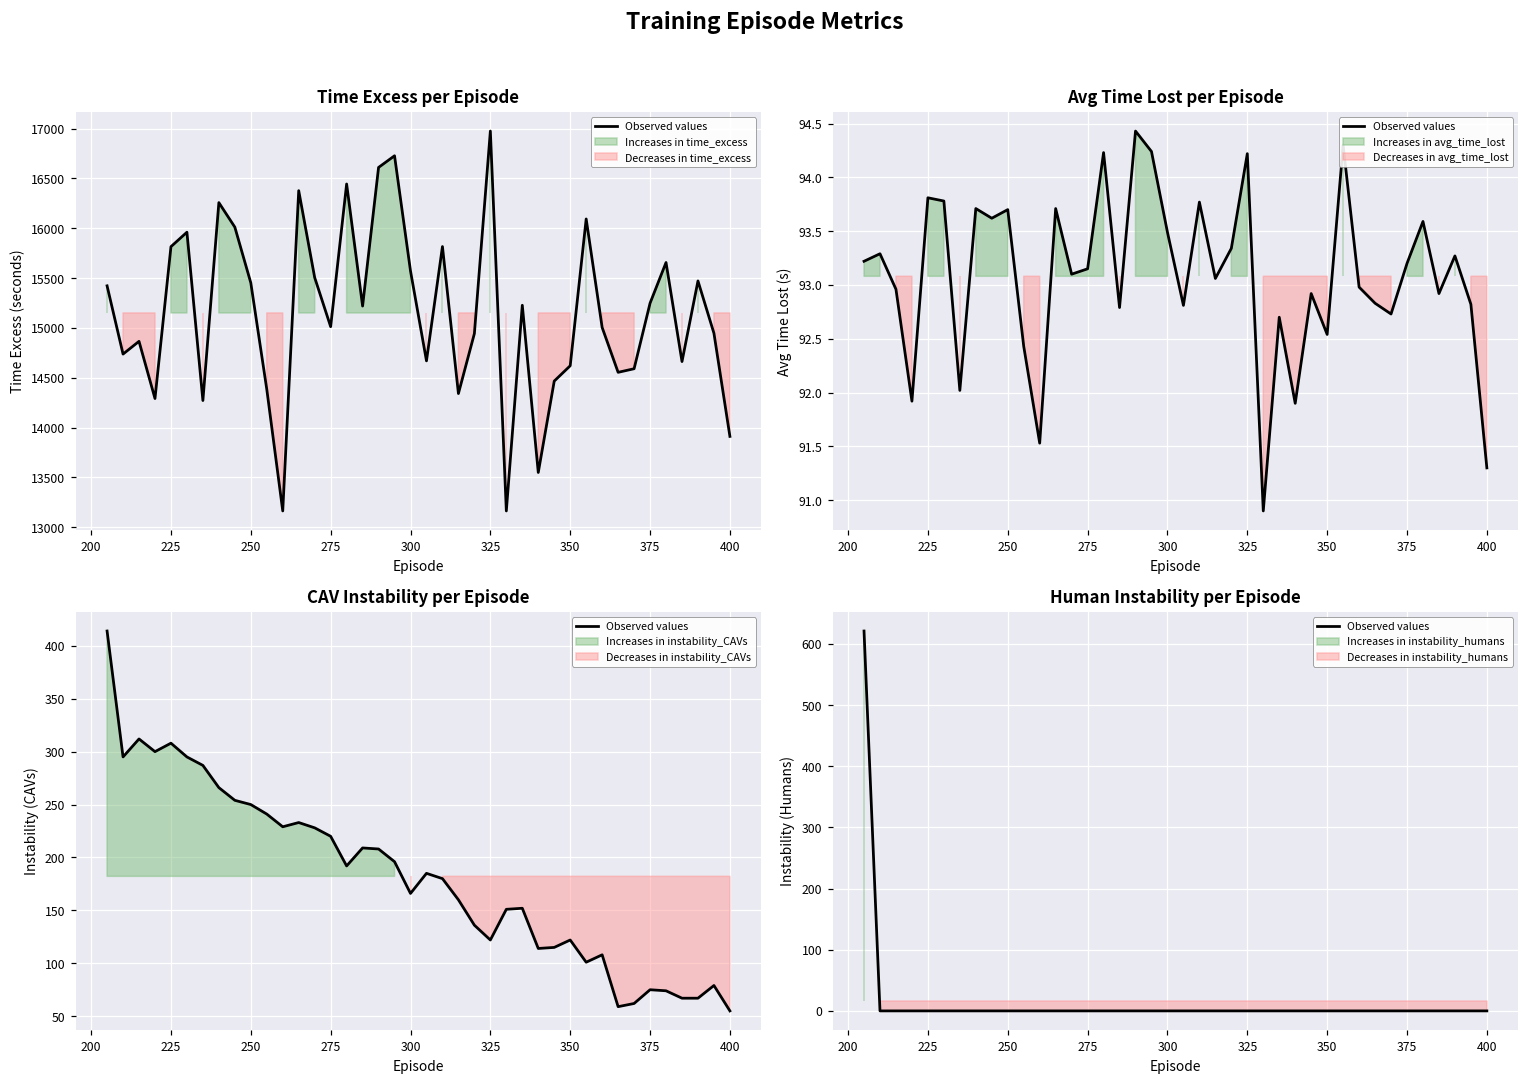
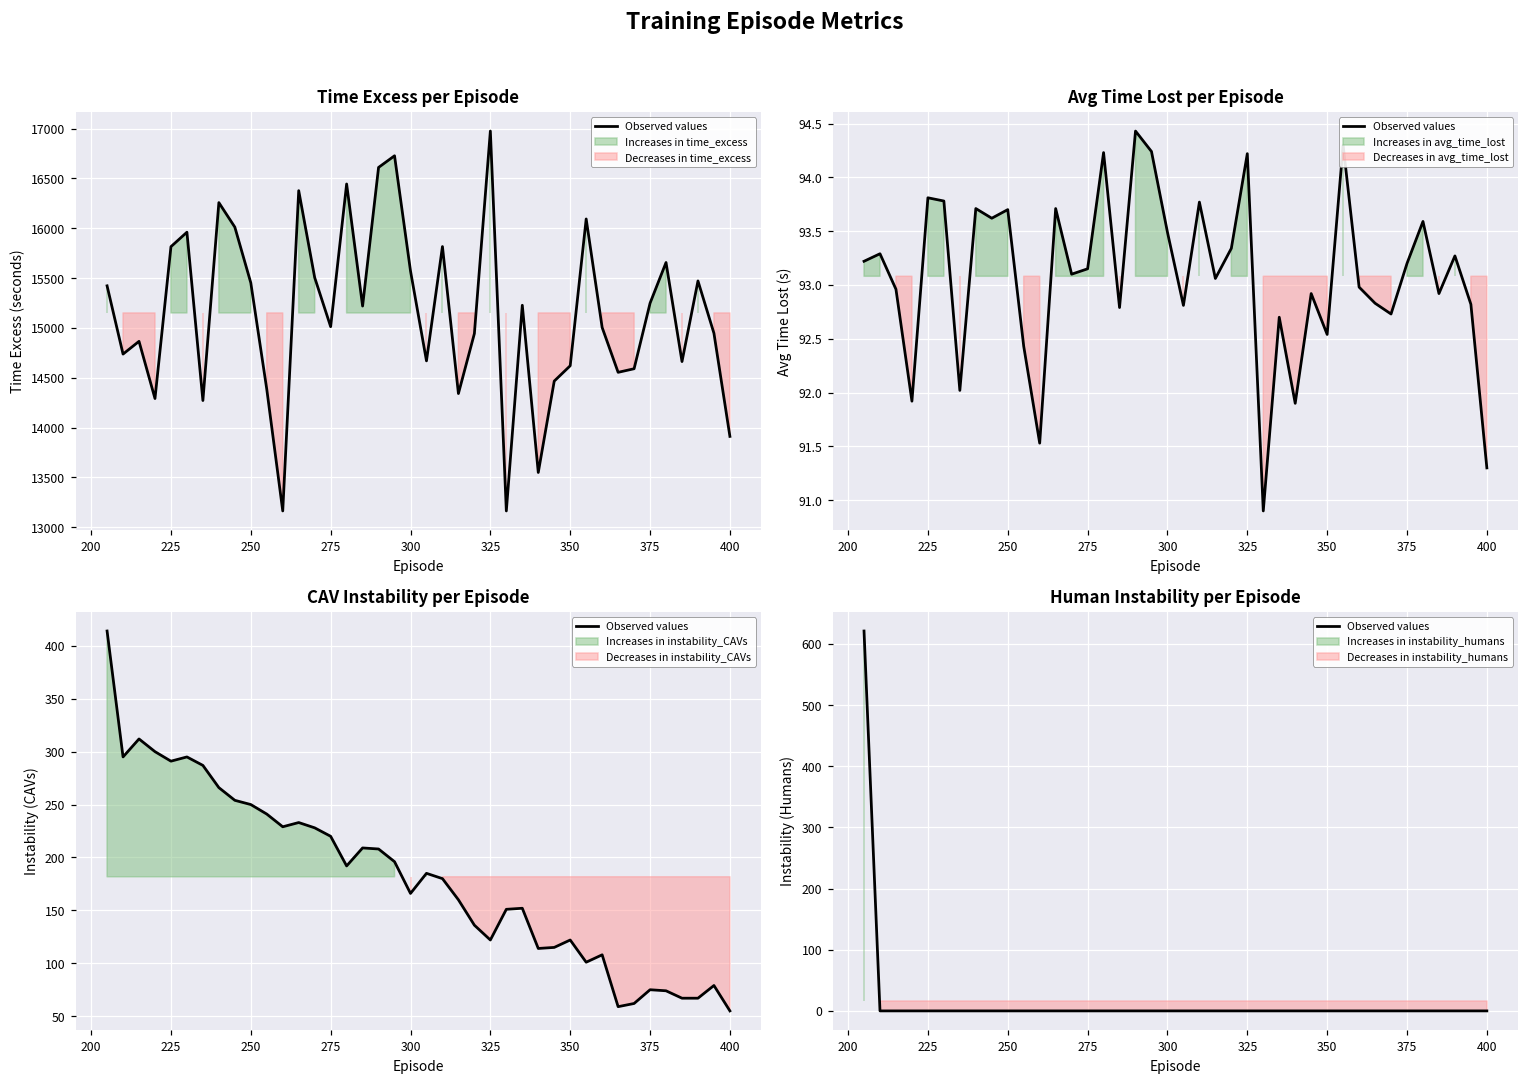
  {
    "Time Excess per Episode": {
      "225": 15800,
      "250": 15500,
      "275": 15000,
      "300": 15600,
      "325": 17000,
      "350": 14600,
      "375": 15200,
      "400": 13900
    },
    "Avg Time Lost per Episode": {
      "225": 93.8,
      "250": 93.7,
      "275": 93.2,
      "300": 93.5,
      "325": 94.2,
      "350": 92.5,
      "375": 93.2,
      "400": 91.3
    },
    "CAV Instability per Episode": {
-     "225": 310,
+     "225": 290,
      "250": 250,
      "275": 220,
      "300": 170,
      "325": 120,
      "350": 120,
      "375": 80,
      "400": 60
    },
    "Human Instability per Episode": {
      "Observed values": {
        "225": 0,
        "250": 0,
        "275": 0,
        "300": 0,
        "325": 0,
        "350": 0,
        "375": 0,
        "400": 0
      },
      "Decreases in instability_humans": {
        "225": 20,
        "250": 20,
        "275": 20,
        "300": 20,
        "325": 20,
        "350": 20,
        "375": 20,
        "400": 20
      }
    }
  }
